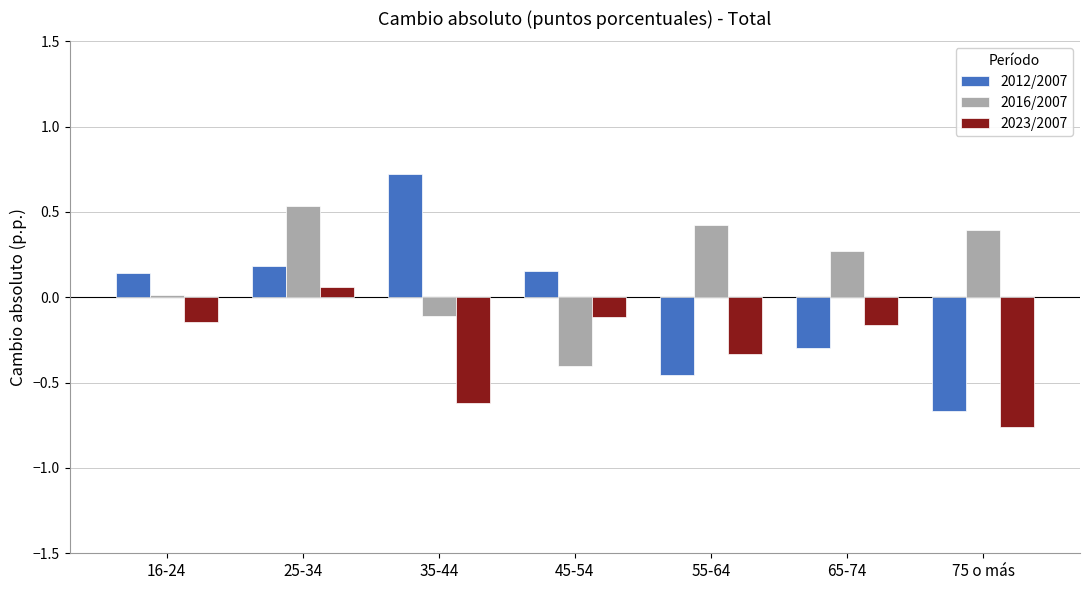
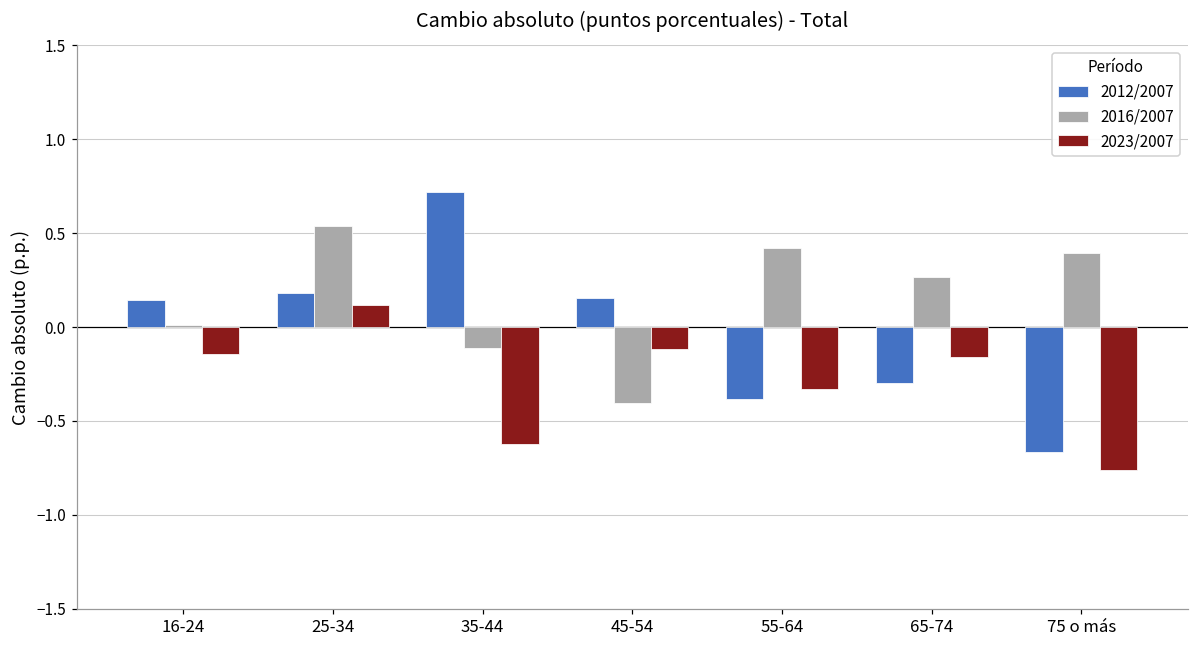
  {
    "2012/2007": {
      "16-24": 0.14,
      "25-34": 0.18,
      "35-44": 0.72,
      "45-54": 0.15,
-     "55-64": -0.45,
+     "55-64": -0.39,
      "65-74": -0.30,
      "75 o más": -0.67
    },
    "2016/2007": {
      "25-34": 0.54,
      "35-44": -0.11,
      "45-54": -0.40,
      "55-64": 0.42,
      "65-74": 0.27,
      "75 o más": 0.40
    },
    "2023/2007": {
      "16-24": -0.14,
-     "25-34": 0.06,
+     "25-34": 0.12,
      "35-44": -0.62,
      "45-54": -0.12,
      "55-64": -0.33,
      "65-74": -0.16,
      "75 o más": -0.76
    }
  }
